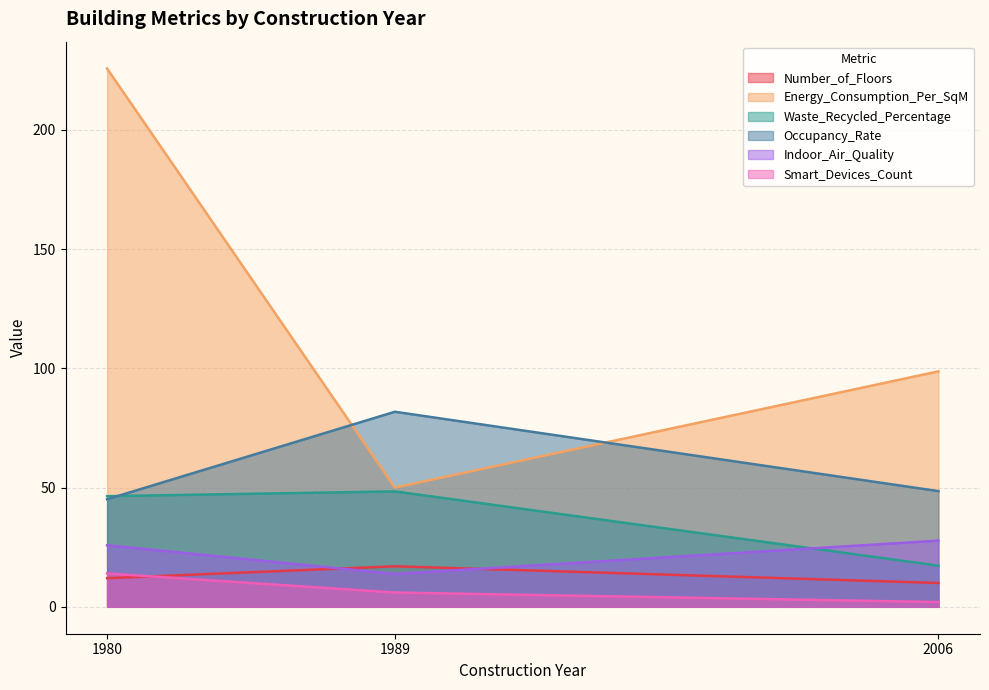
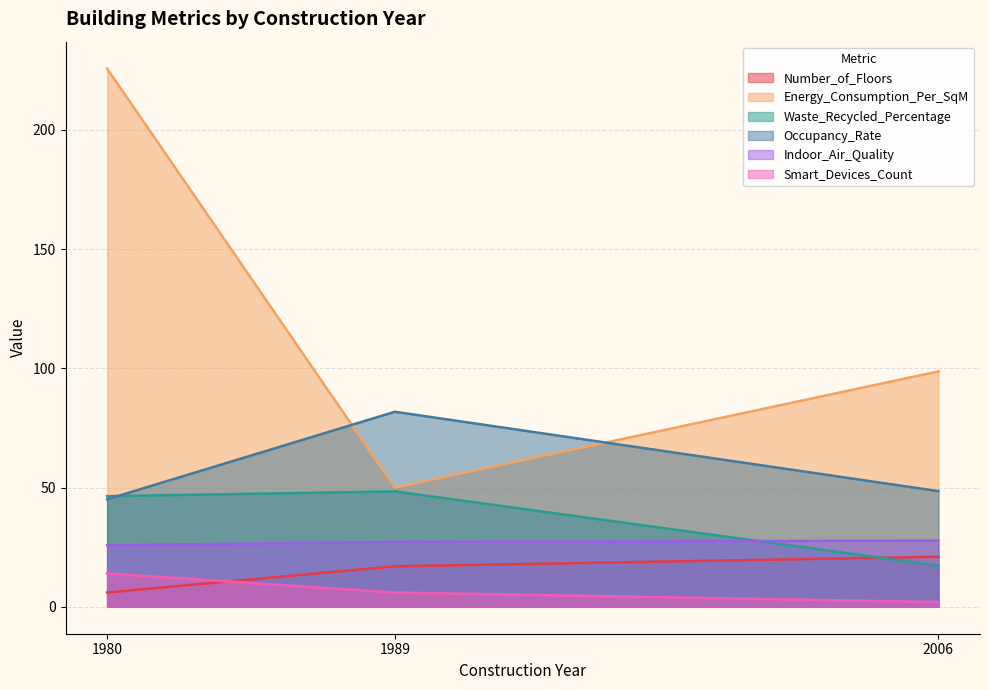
  {
    "Number_of_Floors": {
-     "1980": 12,
+     "1980": 6,
      "1989": 17,
-     "2006": 10
+     "2006": 21
    },
    "Energy_Consumption_Per_SqM": {
      "1980": 226,
      "1989": 50,
      "2006": 99
    },
    "Indoor_Air_Quality": {
      "1980": 26,
-     "1989": 14,
+     "1989": 27,
      "2006": 28
    },
    "Smart_Devices_Count": {
      "1980": 14,
      "1989": 6,
      "2006": 2
    }
  }
